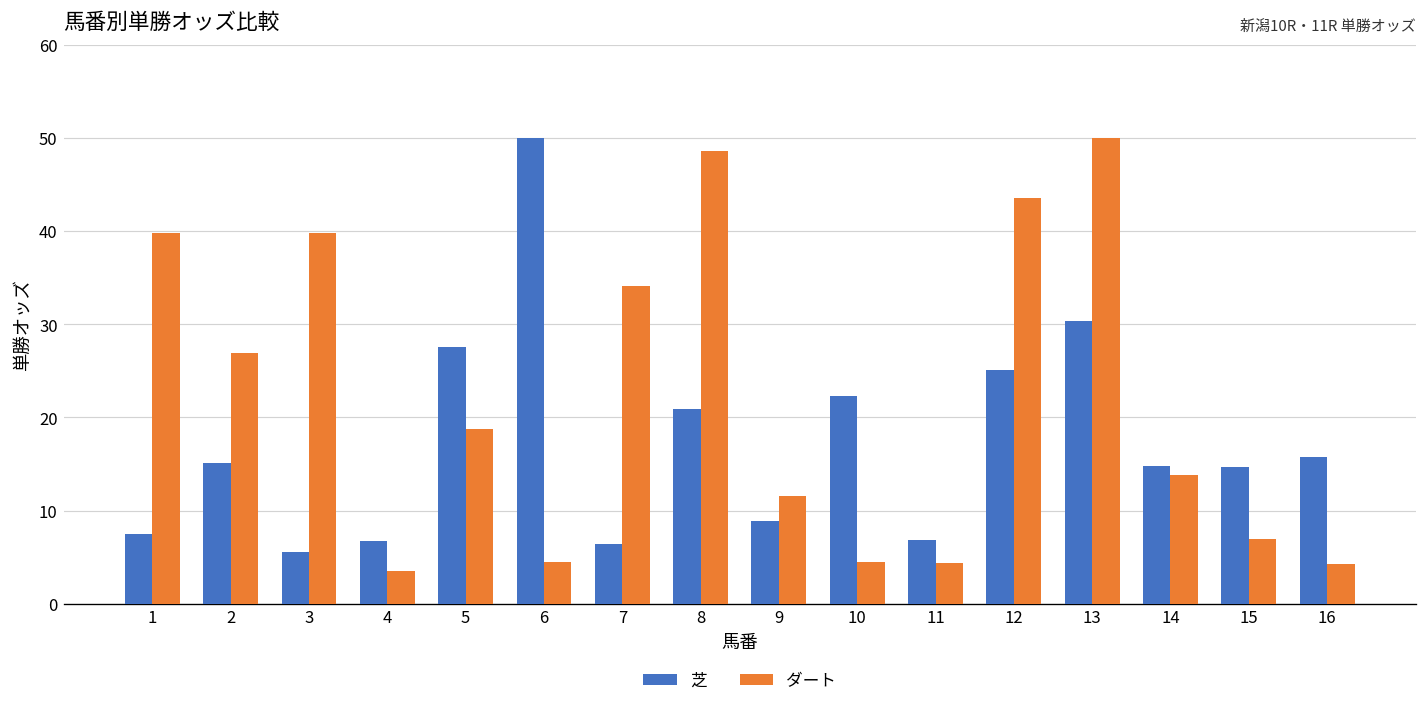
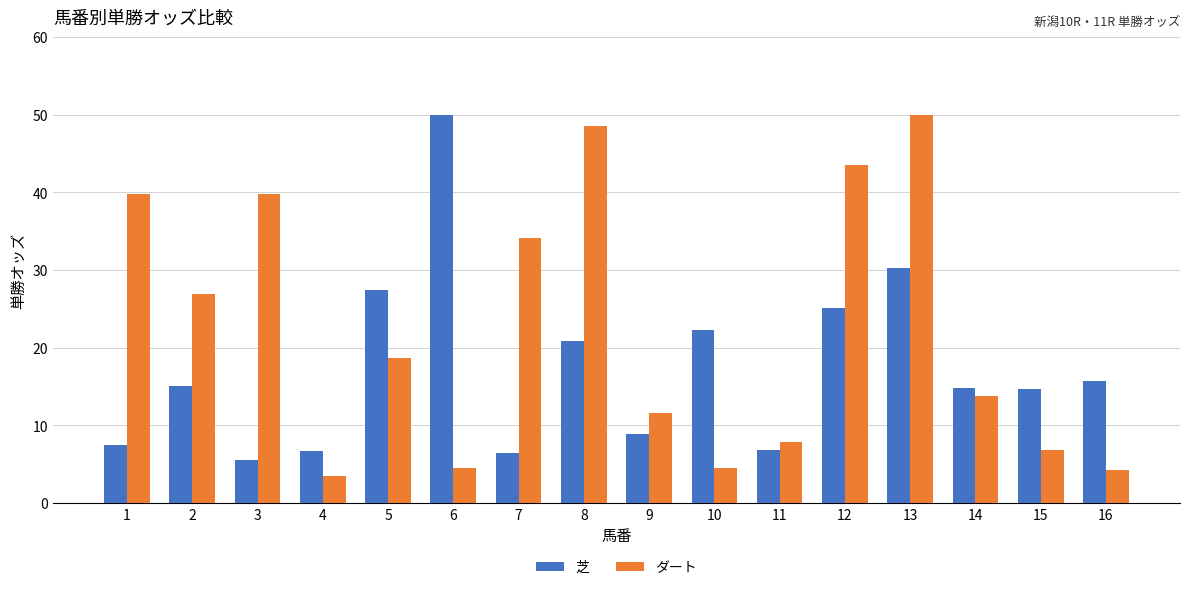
  {
    "芝": {
      "1": 8,
      "2": 15,
      "3": 6,
      "4": 7,
      "5": 28,
      "6": 50,
      "7": 6,
      "8": 21,
      "9": 9,
      "10": 22,
      "11": 7,
      "12": 25,
      "13": 30,
      "14": 15,
      "15": 15,
      "16": 16
    },
    "ダート": {
      "1": 40,
      "2": 27,
      "3": 40,
      "4": 4,
      "5": 19,
      "6": 5,
      "7": 34,
      "8": 49,
      "9": 12,
      "10": 5,
-     "11": 4,
+     "11": 8,
      "12": 44,
      "13": 50,
      "14": 14,
      "15": 7,
      "16": 4
    }
  }
